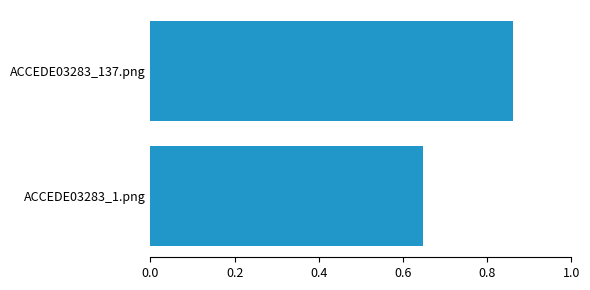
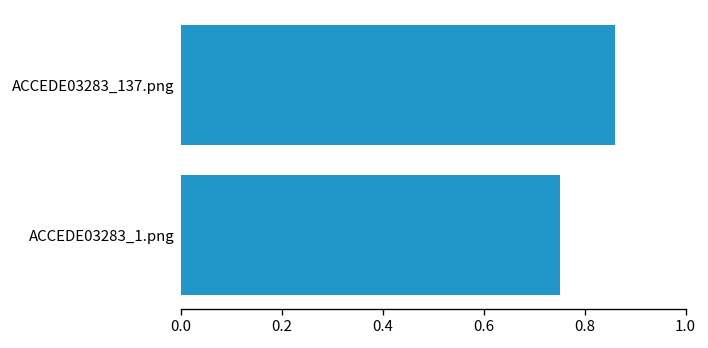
  {
    "ACCEDE03283_137.png": 0.86,
-   "ACCEDE03283_1.png": 0.65
+   "ACCEDE03283_1.png": 0.75
  }
